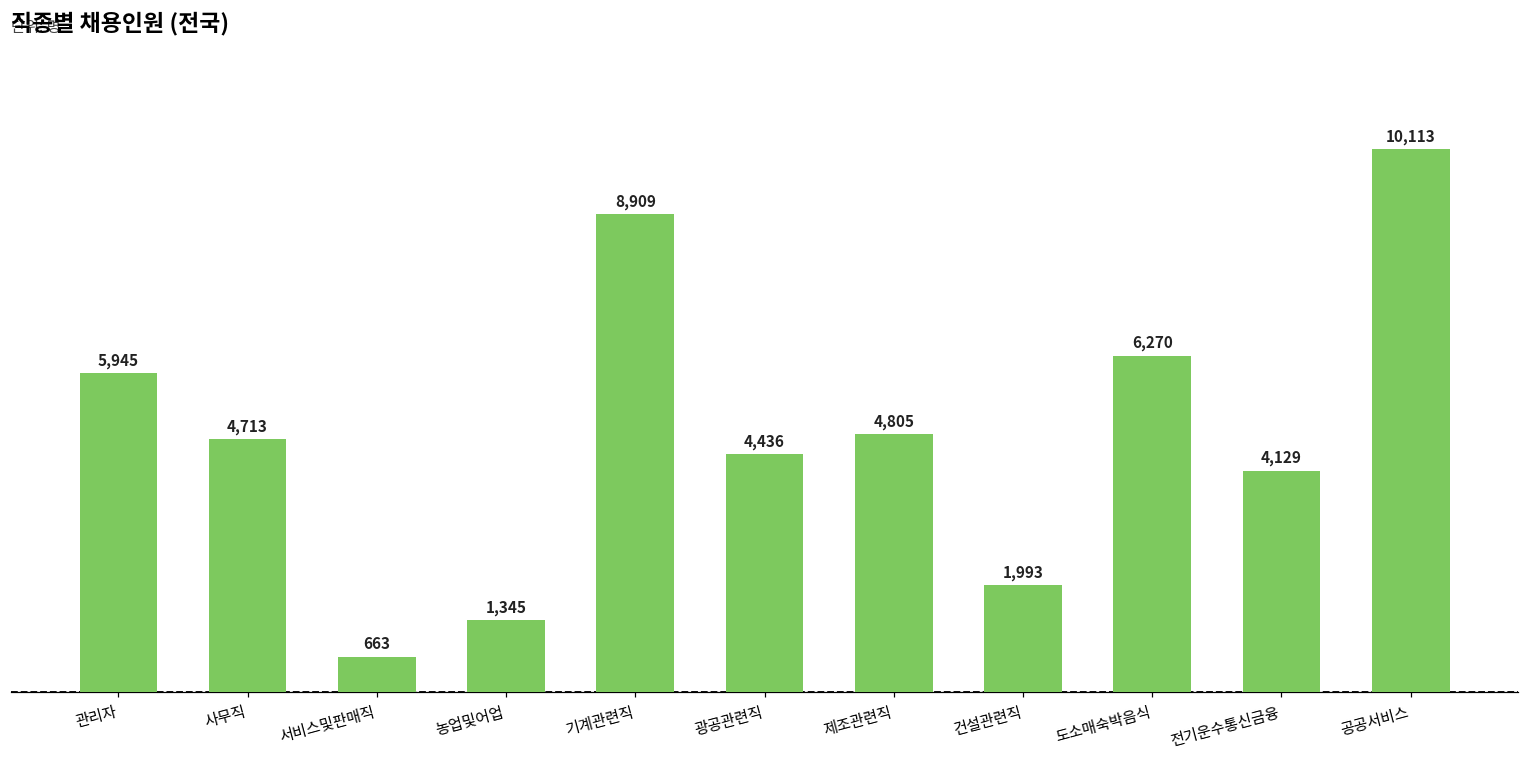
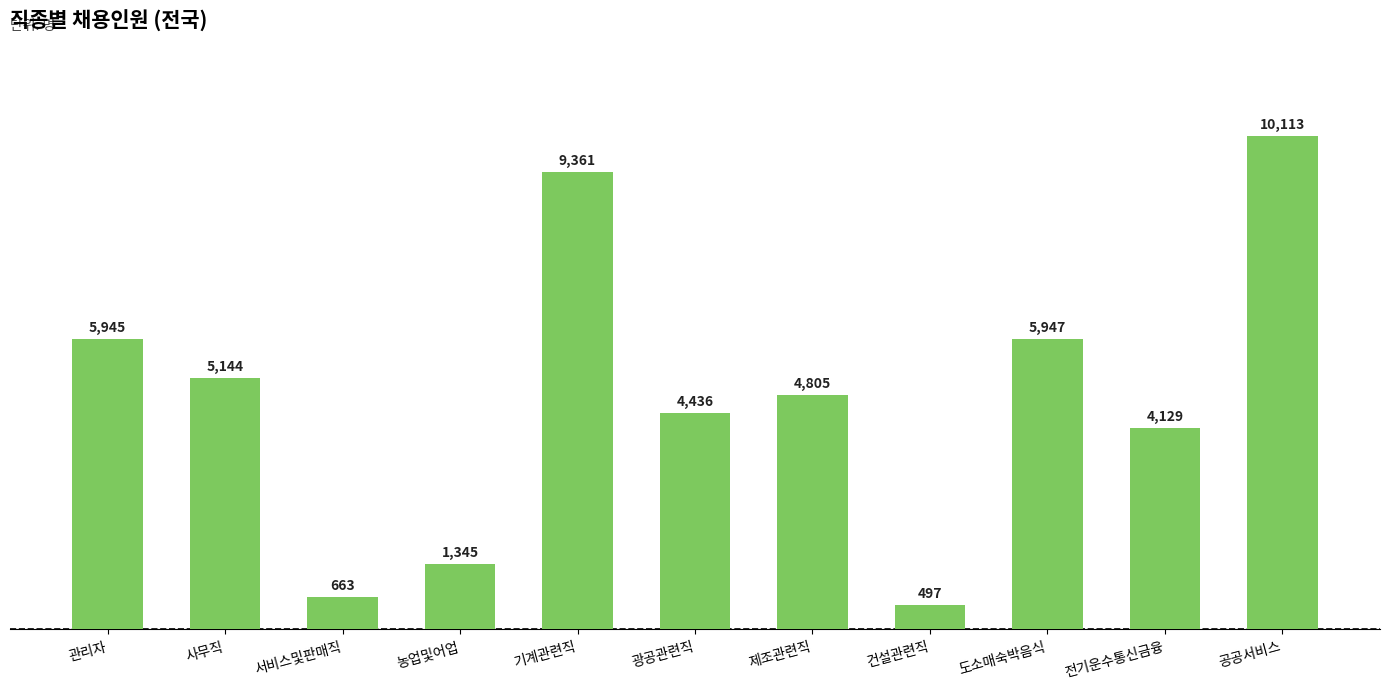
  {
    "관리자": "5,945",
-   "사무직": "4,713",
+   "사무직": "5,144",
    "서비스및판매직": "663",
    "농업및어업": "1,345",
-   "기계관련직": "8,909",
+   "기계관련직": "9,361",
    "광공관련직": "4,436",
    "제조관련직": "4,805",
-   "건설관련직": "1,993",
-   "도소매숙박음식": "6,270",
+   "건설관련직": "497",
+   "도소매숙박음식": "5,947",
    "전기운수통신금융": "4,129",
    "공공서비스": "10,113"
  }
